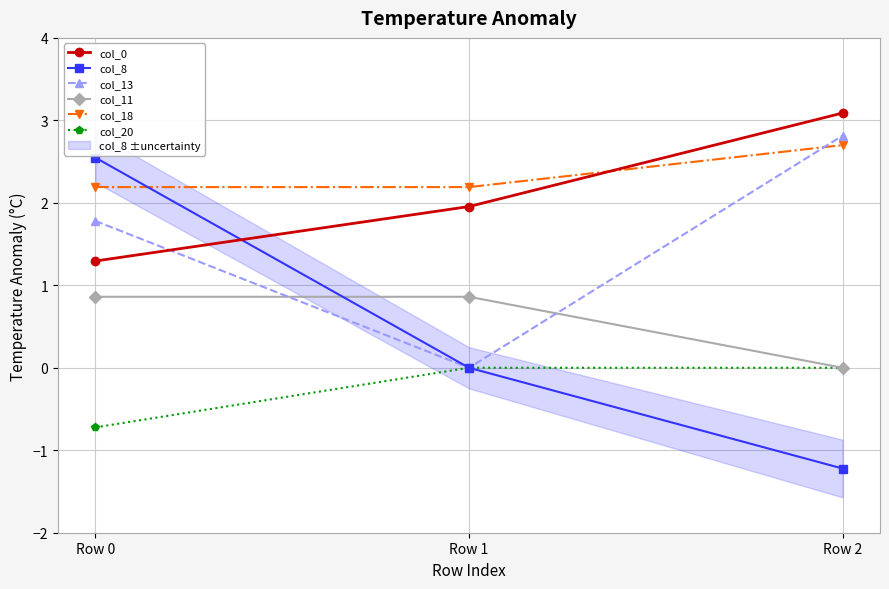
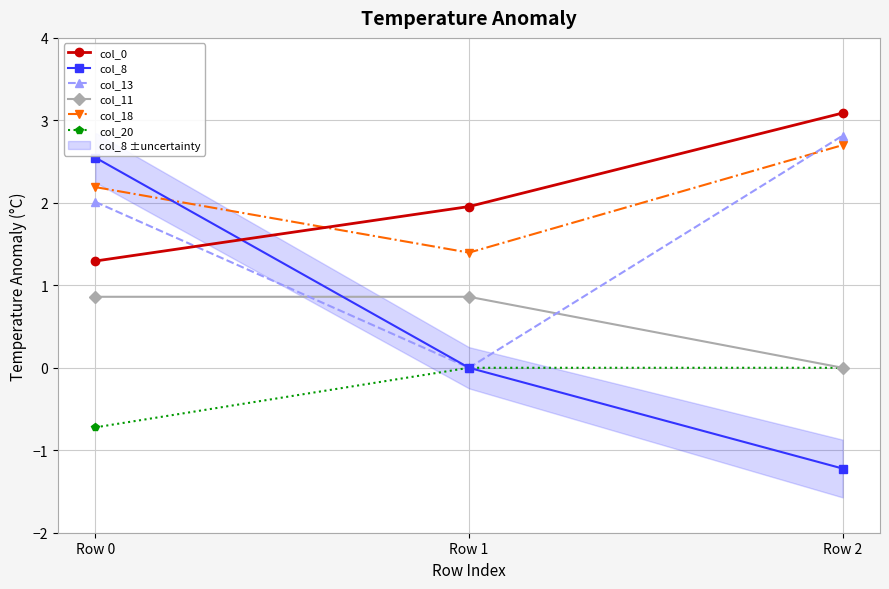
  {
    "col_0": {
      "Row 0": 1.3,
      "Row 1": 2.0,
      "Row 2": 3.1
    },
    "col_13": {
-     "Row 0": 1.8,
+     "Row 0": 2.0,
      "Row 2": 2.8
    },
    "col_11": {
      "Row 0": 0.9,
      "Row 1": 0.9
    },
    "col_18": {
      "Row 0": 2.2,
-     "Row 1": 2.2,
+     "Row 1": 1.4,
      "Row 2": 2.7
    },
    "col_20": {
      "Row 0": -0.7
    }
  }
